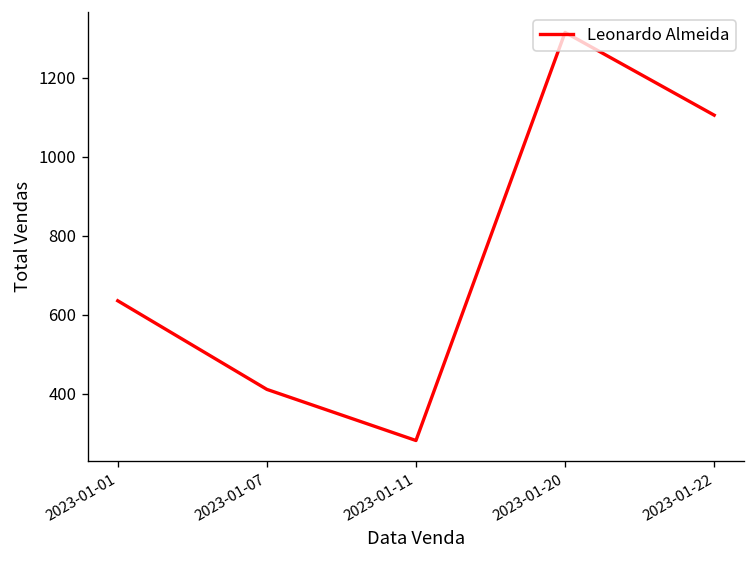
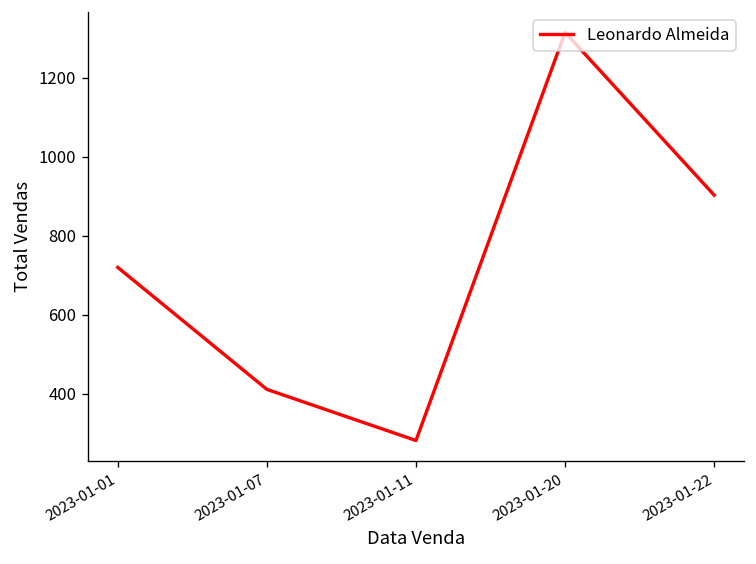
  {
-   "2023-01-01": 640,
+   "2023-01-01": 720,
    "2023-01-07": 410,
    "2023-01-11": 280,
-   "2023-01-22": 1110
+   "2023-01-22": 900
  }
